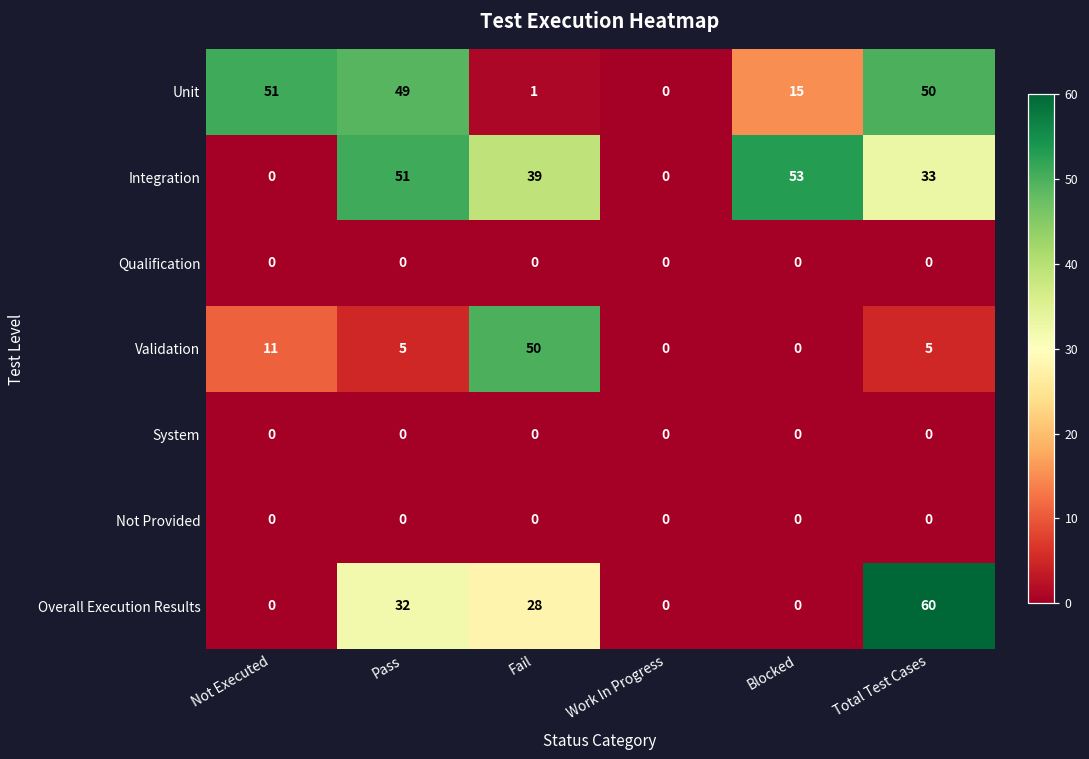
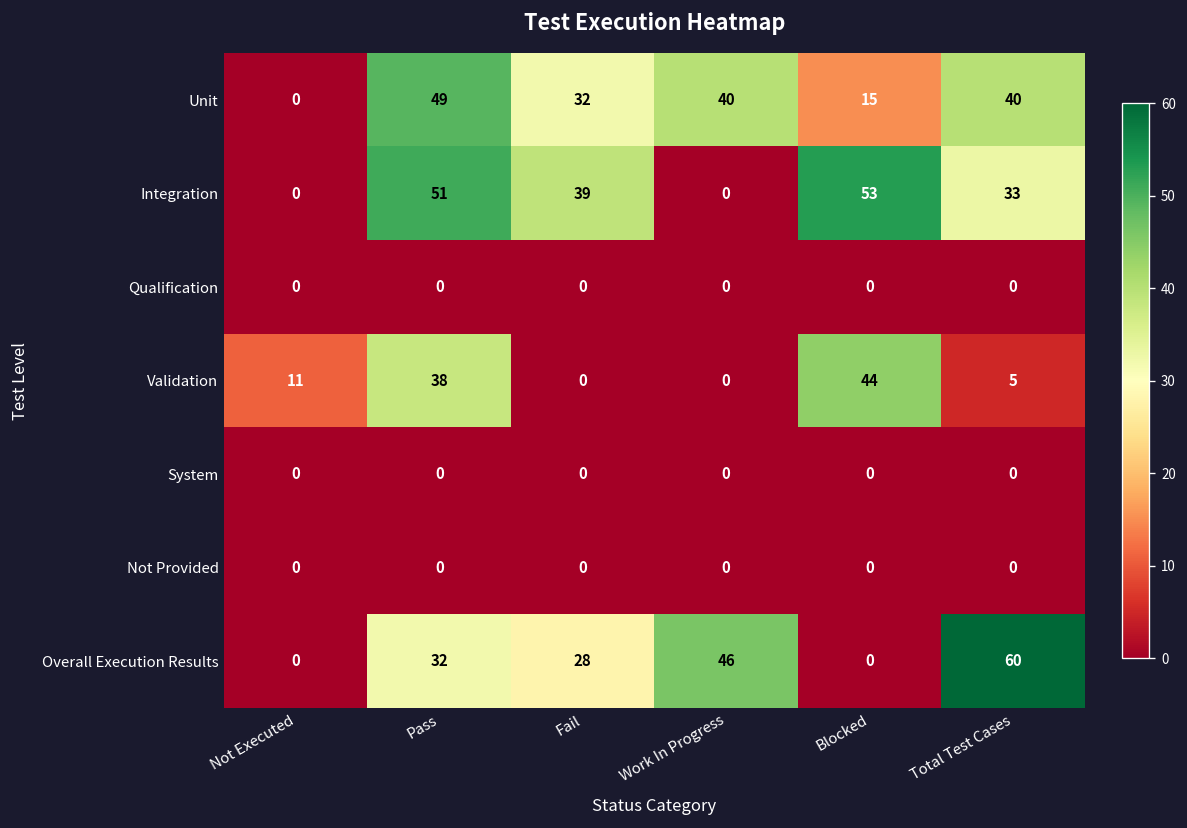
  {
    "Unit": {
-     "Not Executed": 51,
+     "Not Executed": 0,
      "Pass": 49,
-     "Fail": 1,
-     "Work In Progress": 0,
+     "Fail": 32,
+     "Work In Progress": 40,
      "Blocked": 15,
-     "Total Test Cases": 50
+     "Total Test Cases": 40
    },
    "Integration": {
      "Not Executed": 0,
      "Pass": 51,
      "Fail": 39,
      "Work In Progress": 0,
      "Blocked": 53,
      "Total Test Cases": 33
    },
    "Qualification": {
      "Not Executed": 0,
      "Pass": 0,
      "Fail": 0,
      "Work In Progress": 0,
      "Blocked": 0,
      "Total Test Cases": 0
    },
    "Validation": {
      "Not Executed": 11,
-     "Pass": 5,
-     "Fail": 50,
+     "Pass": 38,
+     "Fail": 0,
      "Work In Progress": 0,
-     "Blocked": 0,
+     "Blocked": 44,
      "Total Test Cases": 5
    },
    "System": {
      "Not Executed": 0,
      "Pass": 0,
      "Fail": 0,
      "Work In Progress": 0,
      "Blocked": 0,
      "Total Test Cases": 0
    },
    "Not Provided": {
      "Not Executed": 0,
      "Pass": 0,
      "Fail": 0,
      "Work In Progress": 0,
      "Blocked": 0,
      "Total Test Cases": 0
    },
    "Overall Execution Results": {
      "Not Executed": 0,
      "Pass": 32,
      "Fail": 28,
-     "Work In Progress": 0,
+     "Work In Progress": 46,
      "Blocked": 0,
      "Total Test Cases": 60
    }
  }
